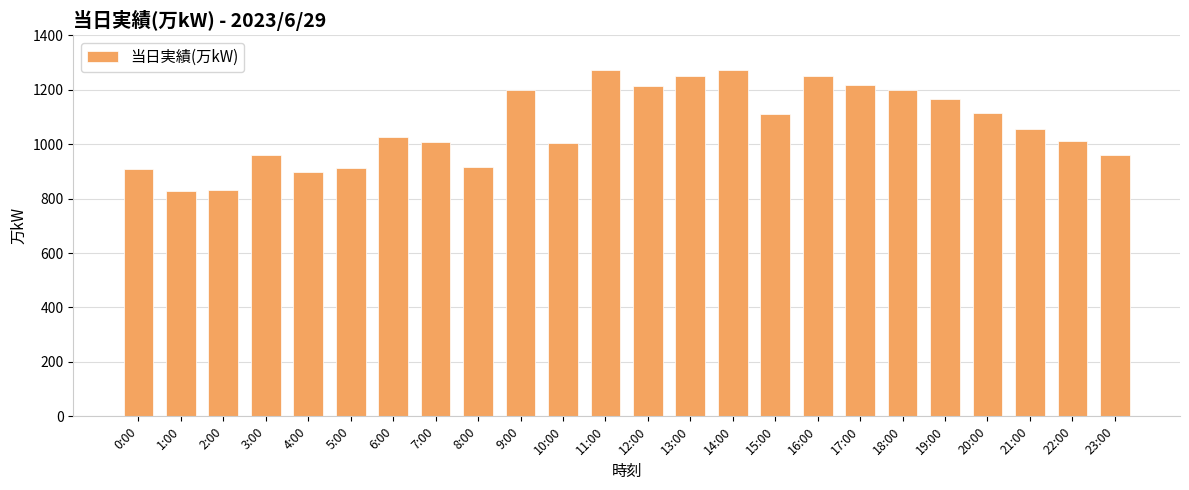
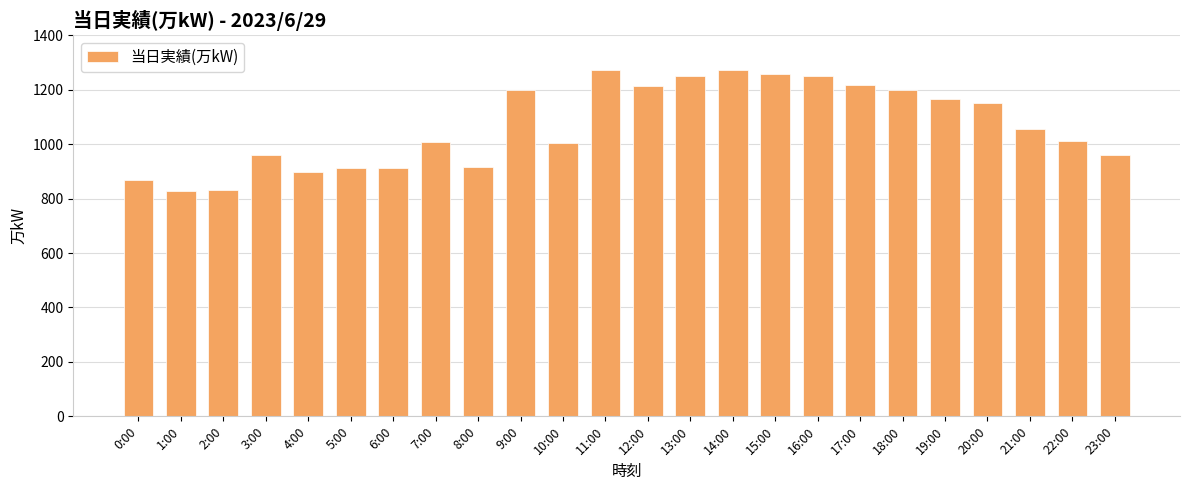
  {
-   "0:00": 910,
+   "0:00": 870,
    "1:00": 830,
    "2:00": 830,
    "3:00": 960,
    "4:00": 900,
    "5:00": 910,
-   "6:00": 1030,
+   "6:00": 910,
    "7:00": 1010,
    "8:00": 920,
    "9:00": 1200,
    "10:00": 1010,
    "11:00": 1270,
    "12:00": 1220,
    "13:00": 1250,
    "14:00": 1270,
-   "15:00": 1110,
+   "15:00": 1260,
    "16:00": 1250,
    "17:00": 1220,
    "18:00": 1200,
    "19:00": 1170,
-   "20:00": 1110,
+   "20:00": 1150,
    "21:00": 1060,
    "22:00": 1010,
    "23:00": 960
  }
